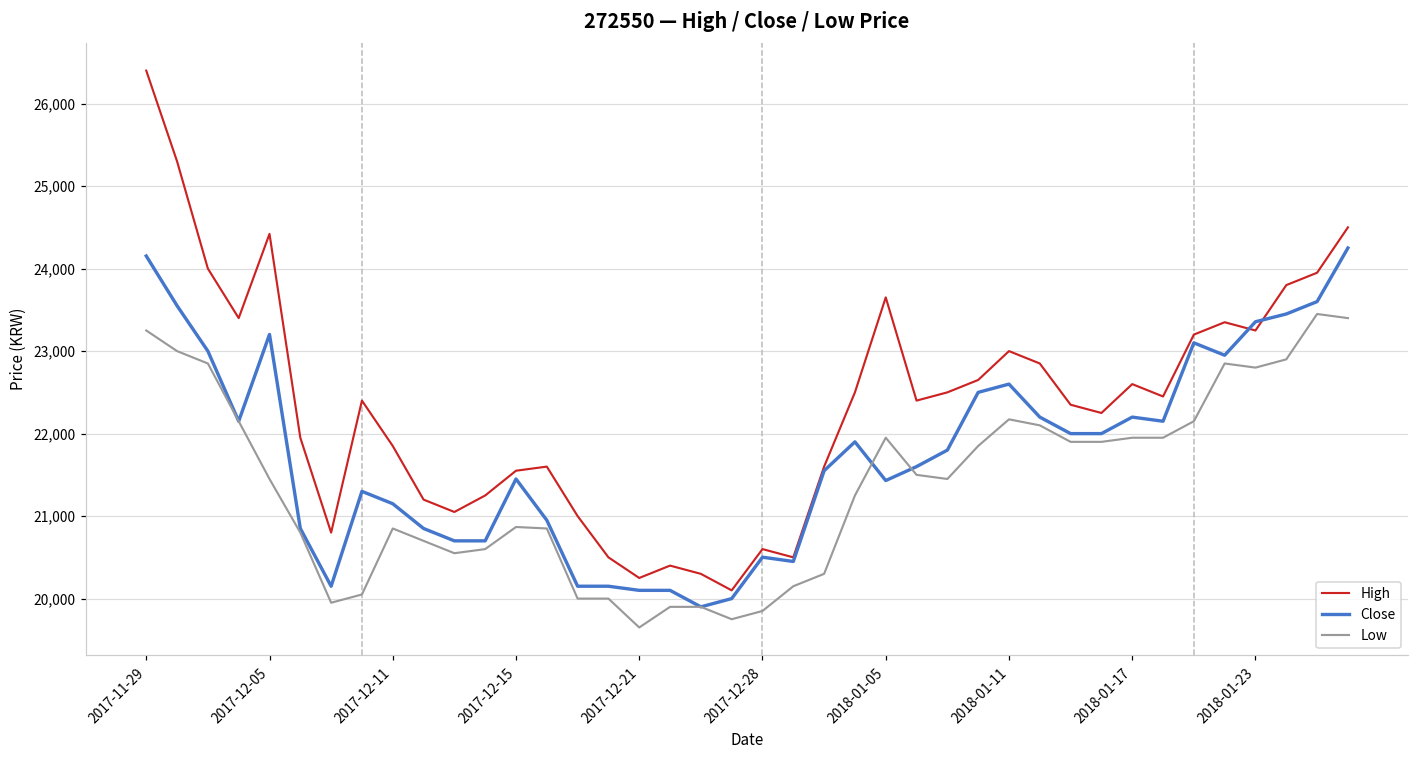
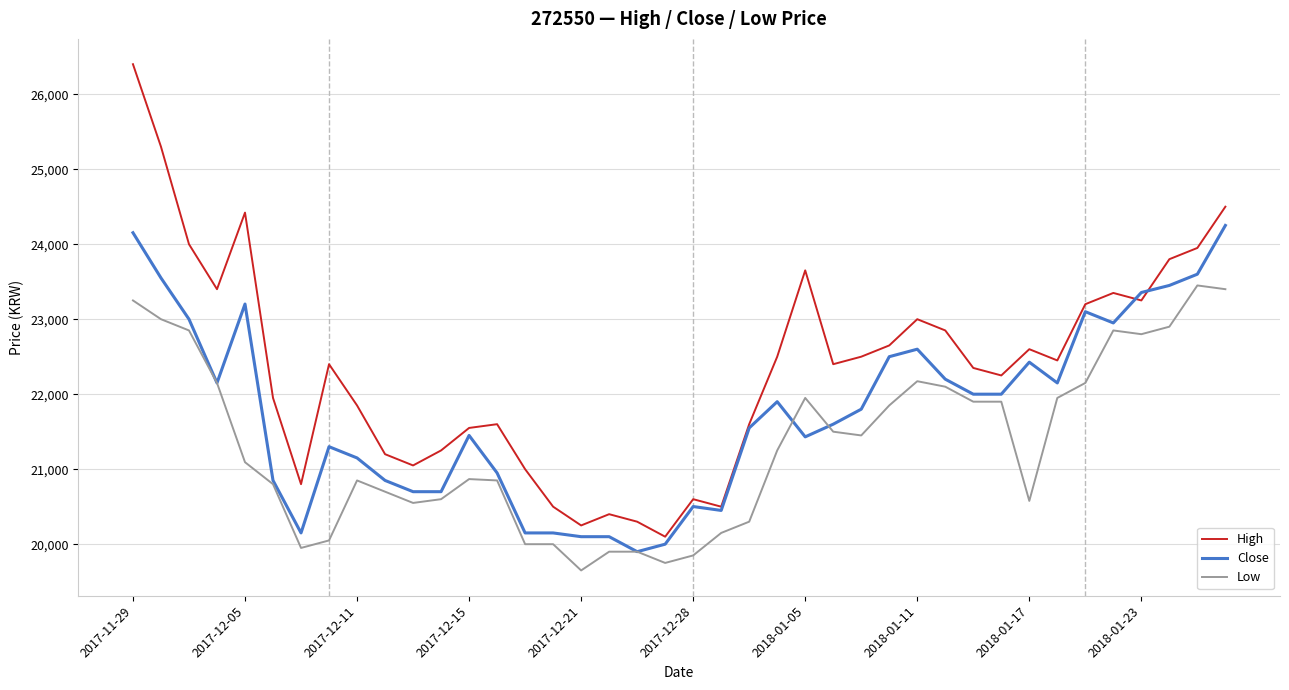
  {
    "High": {
      "2017-11-29": "26,400",
      "2017-12-05": "24,400",
      "2017-12-11": "21,900",
      "2017-12-15": "21,600",
      "2017-12-21": "20,300",
      "2017-12-28": "20,600",
      "2018-01-05": "23,700",
      "2018-01-11": "23,000",
      "2018-01-17": "22,600",
      "2018-01-23": "23,300"
    },
    "Close": {
      "2017-11-29": "24,200",
      "2017-12-05": "23,200",
      "2017-12-11": "21,200",
      "2017-12-15": "21,500",
      "2017-12-21": "20,100",
      "2017-12-28": "20,500",
      "2018-01-05": "21,400",
      "2018-01-11": "22,600",
-     "2018-01-17": "22,200",
+     "2018-01-17": "22,400",
      "2018-01-23": "23,400"
    },
    "Low": {
      "2017-11-29": "23,300",
-     "2017-12-05": "21,500",
+     "2017-12-05": "21,100",
      "2017-12-11": "20,900",
      "2017-12-15": "20,900",
      "2017-12-21": "19,700",
      "2017-12-28": "19,900",
      "2018-01-05": "22,000",
      "2018-01-11": "22,200",
-     "2018-01-17": "22,000",
+     "2018-01-17": "20,600",
      "2018-01-23": "22,800"
    }
  }
